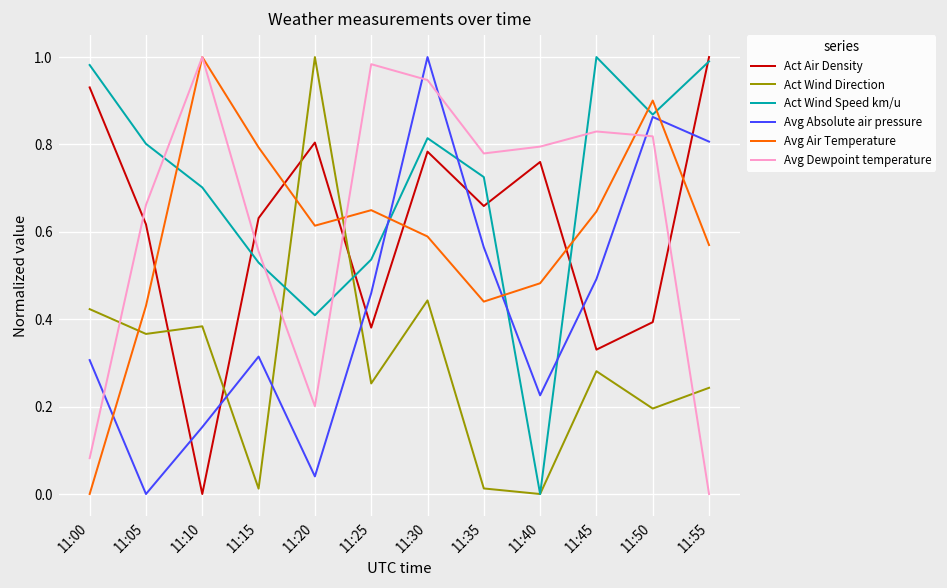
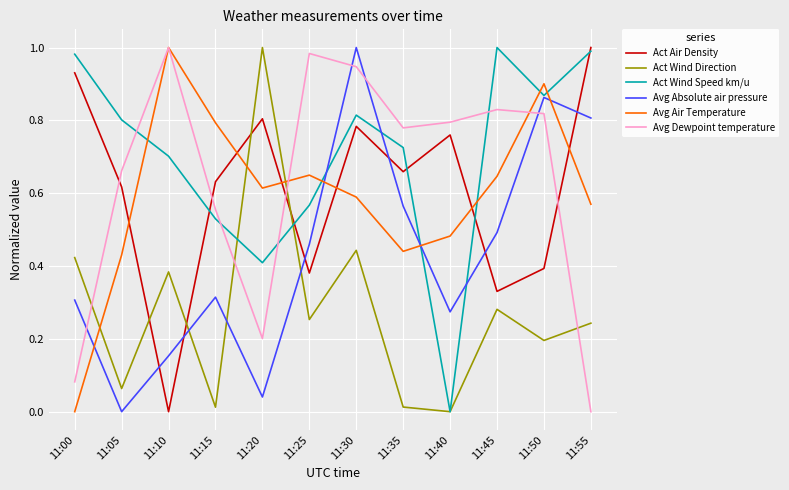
  {
    "Act Air Density": {
      "11:00": 0.93,
      "11:05": 0.62,
      "11:10": 0.00,
      "11:15": 0.63,
      "11:20": 0.80,
      "11:25": 0.38,
      "11:30": 0.78,
      "11:35": 0.66,
      "11:40": 0.76,
      "11:45": 0.33,
      "11:50": 0.39,
      "11:55": 1.00
    },
    "Act Wind Direction": {
      "11:00": 0.42,
-     "11:05": 0.37,
+     "11:05": 0.06,
      "11:10": 0.38,
      "11:15": 0.01,
      "11:20": 1.00,
      "11:25": 0.25,
      "11:30": 0.44,
      "11:35": 0.01,
      "11:45": 0.28,
      "11:50": 0.20,
      "11:55": 0.24
    },
    "Act Wind Speed km/u": {
      "11:00": 0.98,
      "11:05": 0.80,
      "11:10": 0.70,
      "11:15": 0.53,
      "11:20": 0.41,
-     "11:25": 0.54,
+     "11:25": 0.57,
      "11:30": 0.81,
      "11:35": 0.73,
      "11:45": 1.00,
      "11:55": 0.99
    },
    "Avg Absolute air pressure": {
      "11:00": 0.31,
      "11:05": 0.00,
      "11:10": 0.15,
      "11:15": 0.31,
      "11:20": 0.04,
      "11:25": 0.46,
      "11:30": 1.00,
      "11:35": 0.56,
-     "11:40": 0.23,
+     "11:40": 0.27,
      "11:45": 0.49,
      "11:55": 0.81
    },
    "Avg Air Temperature": {
      "11:00": 0.00,
      "11:05": 0.43,
      "11:15": 0.79,
      "11:20": 0.61,
      "11:25": 0.65,
      "11:30": 0.59,
      "11:35": 0.44,
      "11:40": 0.48,
      "11:45": 0.65,
      "11:50": 0.90,
      "11:55": 0.57
    },
    "Avg Dewpoint temperature": {
      "11:00": 0.08,
      "11:05": 0.66,
      "11:15": 0.56,
      "11:20": 0.20,
      "11:25": 0.98,
      "11:30": 0.95,
      "11:35": 0.78,
      "11:40": 0.80,
      "11:45": 0.83,
      "11:50": 0.82,
      "11:55": 0.00
    }
  }
